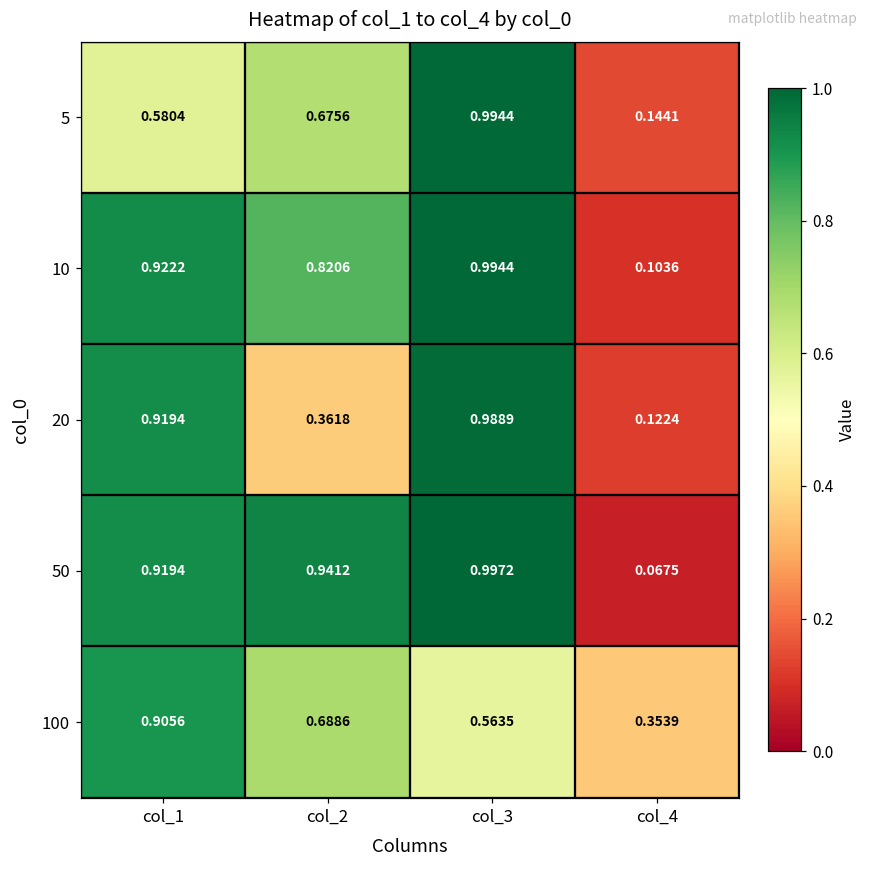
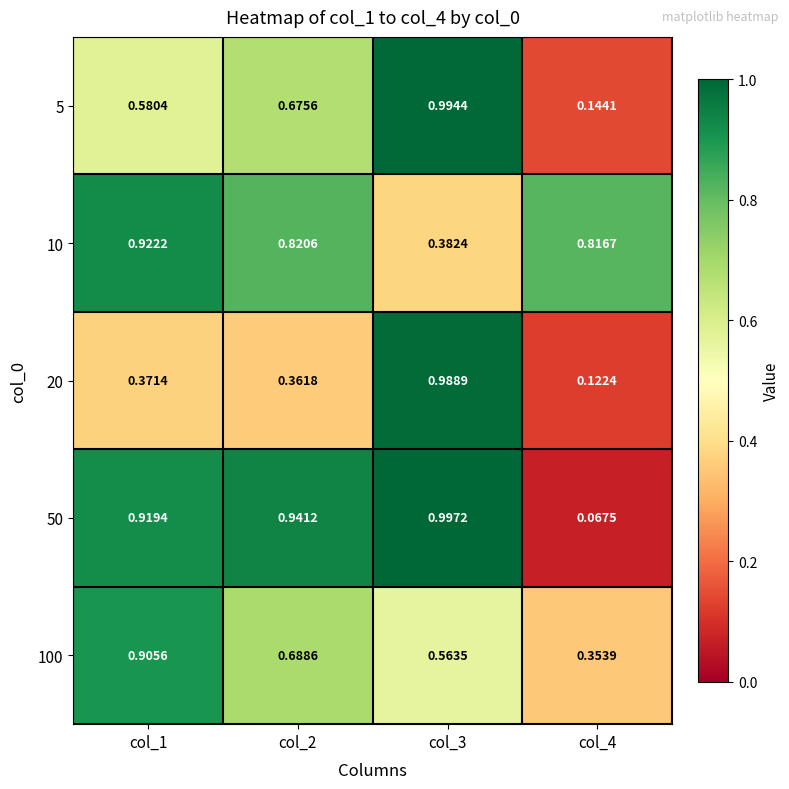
  {
    "5": {
      "col_1": 0.5804,
      "col_2": 0.6756,
      "col_3": 0.9944,
      "col_4": 0.1441
    },
    "10": {
      "col_1": 0.9222,
      "col_2": 0.8206,
-     "col_3": 0.9944,
-     "col_4": 0.1036
+     "col_3": 0.3824,
+     "col_4": 0.8167
    },
    "20": {
-     "col_1": 0.9194,
+     "col_1": 0.3714,
      "col_2": 0.3618,
      "col_3": 0.9889,
      "col_4": 0.1224
    },
    "50": {
      "col_1": 0.9194,
      "col_2": 0.9412,
      "col_3": 0.9972,
      "col_4": 0.0675
    },
    "100": {
      "col_1": 0.9056,
      "col_2": 0.6886,
      "col_3": 0.5635,
      "col_4": 0.3539
    }
  }
